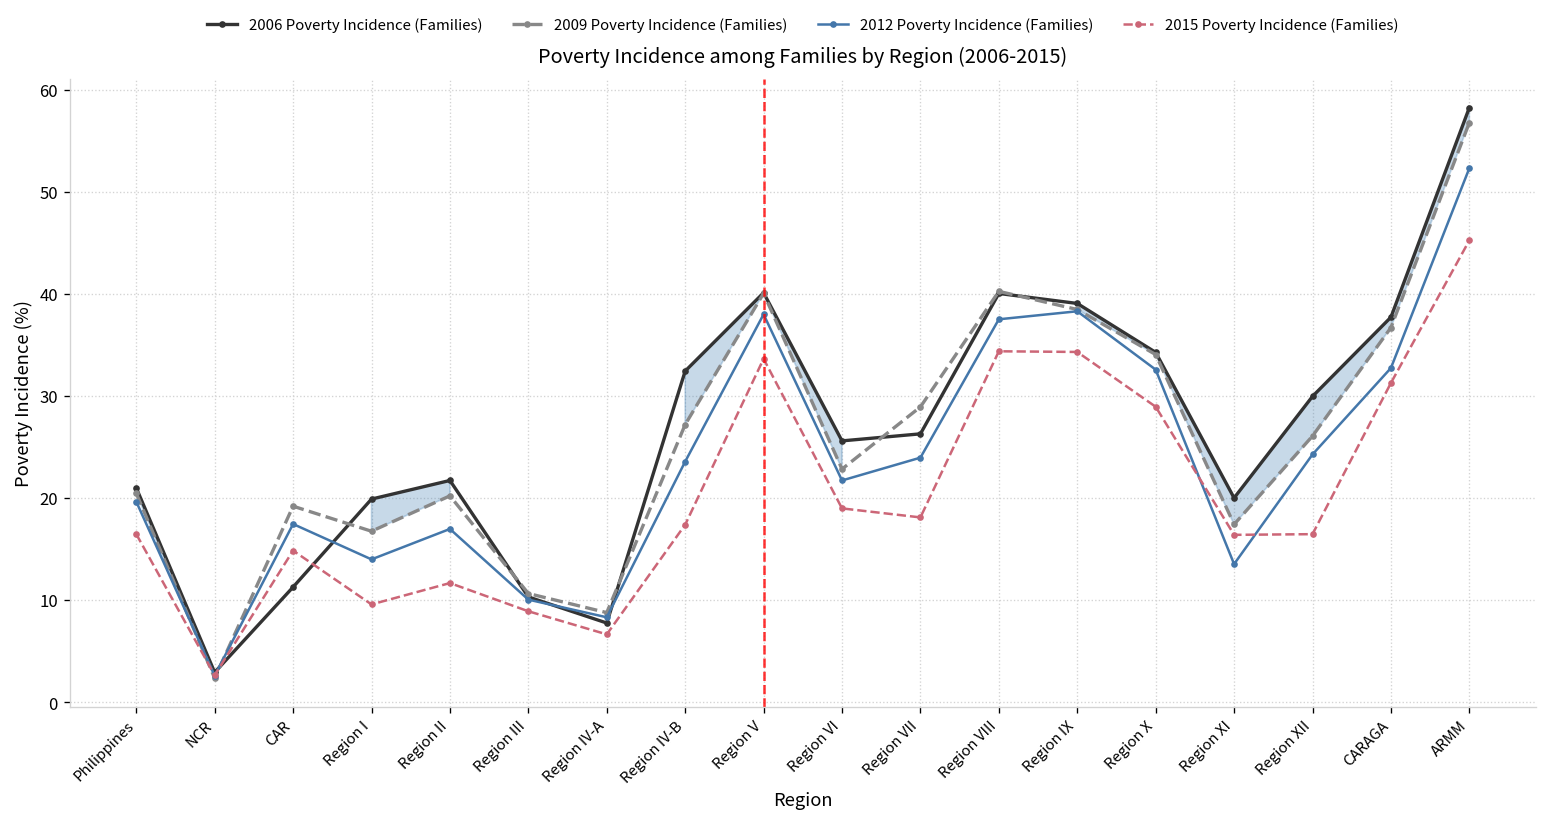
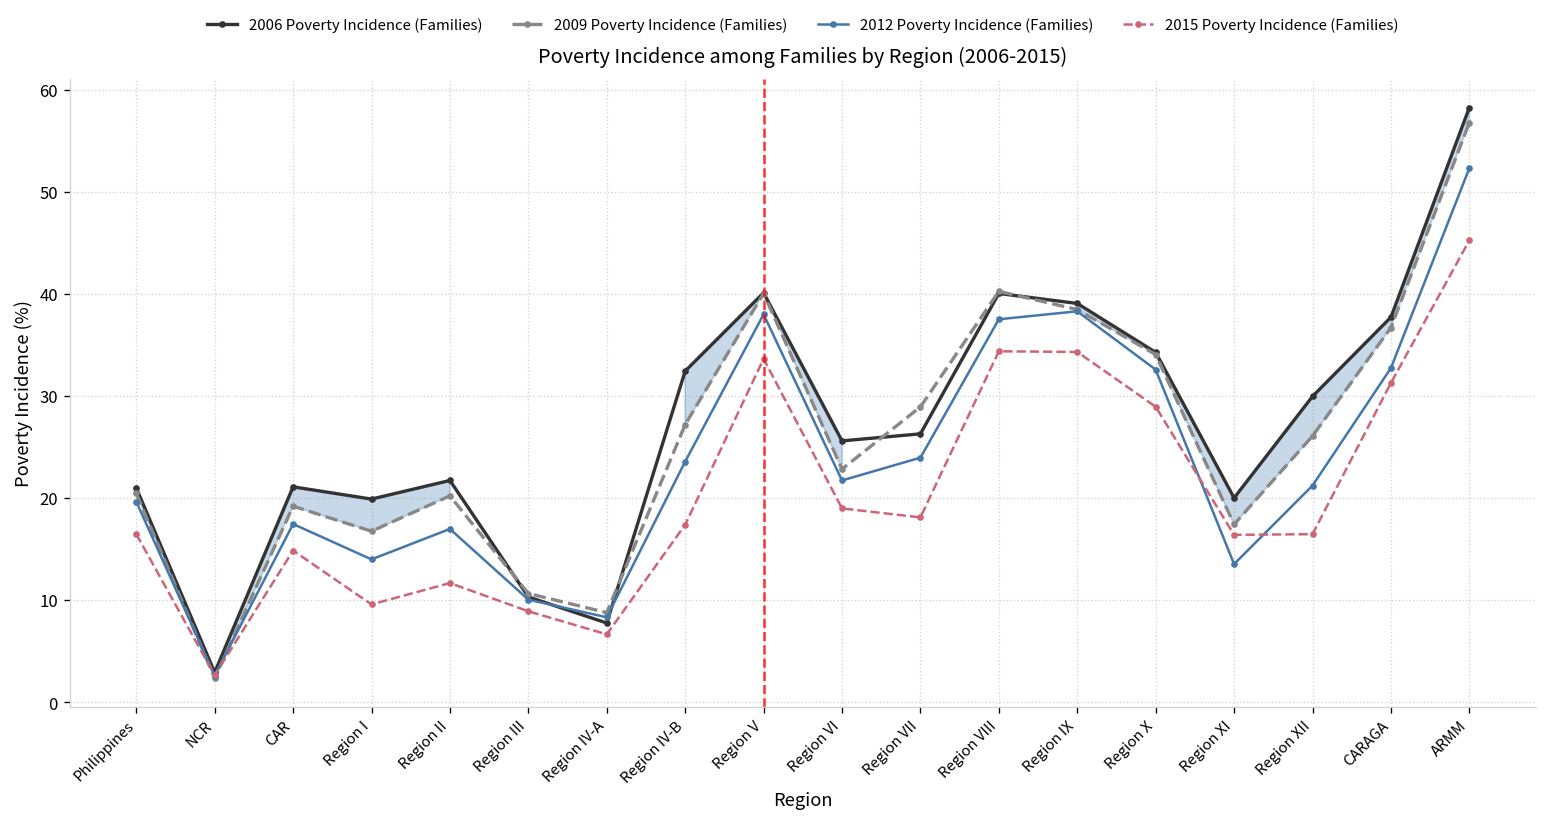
  {
    "2006 Poverty Incidence (Families)": {
      "Philippines": 21,
-     "CAR": 11,
+     "CAR": 21,
      "Region I": 20,
      "Region II": 22,
      "Region IV-A": 8,
      "Region IV-B": 32,
      "Region VI": 26,
      "Region VII": 26,
      "Region IX": 39,
      "Region XI": 20,
      "Region XII": 30,
      "CARAGA": 38,
      "ARMM": 58
    },
    "2009 Poverty Incidence (Families)": {
      "Philippines": 20,
      "CAR": 19,
      "Region I": 17,
      "Region II": 20,
      "Region III": 11,
      "Region IV-A": 9,
      "Region IV-B": 27,
      "Region VI": 23,
      "Region VII": 29,
      "Region XI": 17,
      "Region XII": 26,
      "CARAGA": 37,
      "ARMM": 57
    },
    "2012 Poverty Incidence (Families)": {
      "Philippines": 20,
      "CAR": 17,
      "Region I": 14,
      "Region II": 17,
      "Region IV-A": 8,
      "Region IV-B": 24,
      "Region V": 38,
      "Region VI": 22,
      "Region VII": 24,
      "Region VIII": 38,
      "Region X": 33,
      "Region XI": 14,
-     "Region XII": 24,
+     "Region XII": 21,
      "CARAGA": 33,
      "ARMM": 52
    },
    "2015 Poverty Incidence (Families)": {
      "Philippines": 16,
      "CAR": 15,
      "Region I": 10,
      "Region II": 12,
      "Region III": 9,
      "Region IV-A": 7,
      "Region IV-B": 17,
      "Region V": 34,
      "Region VI": 19,
      "Region VII": 18,
      "Region VIII": 34,
      "Region IX": 34,
      "Region X": 29,
      "Region XI": 16,
      "Region XII": 16,
      "CARAGA": 31,
      "ARMM": 45
    }
  }
